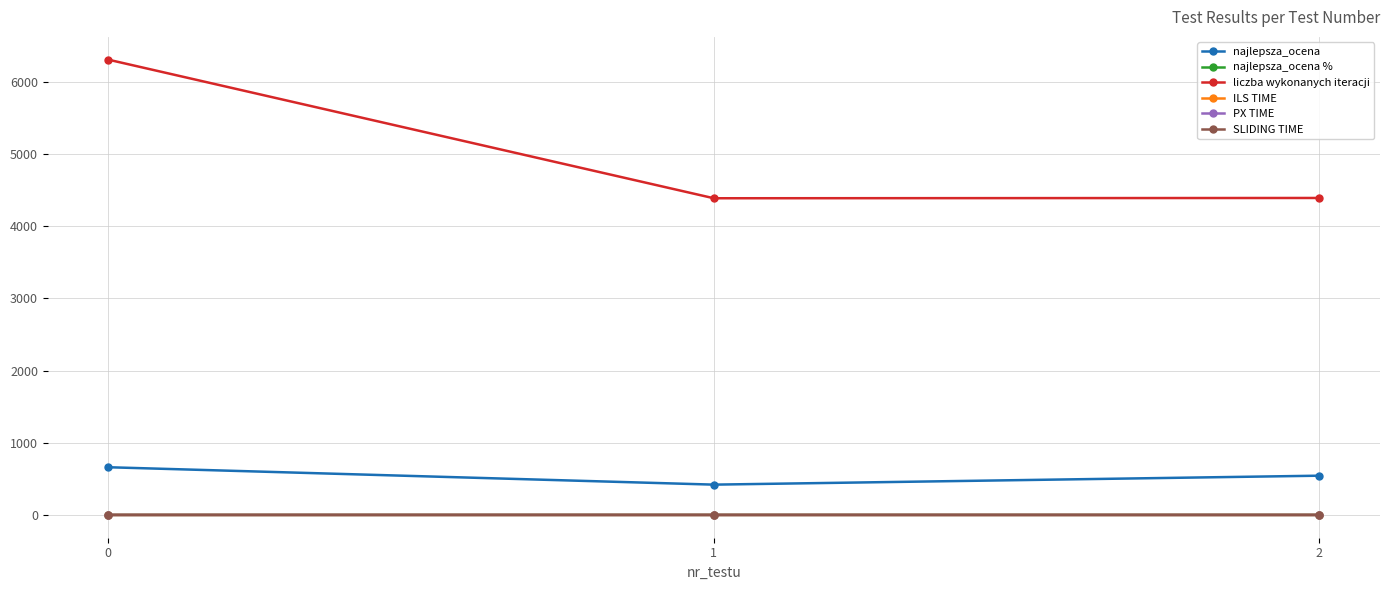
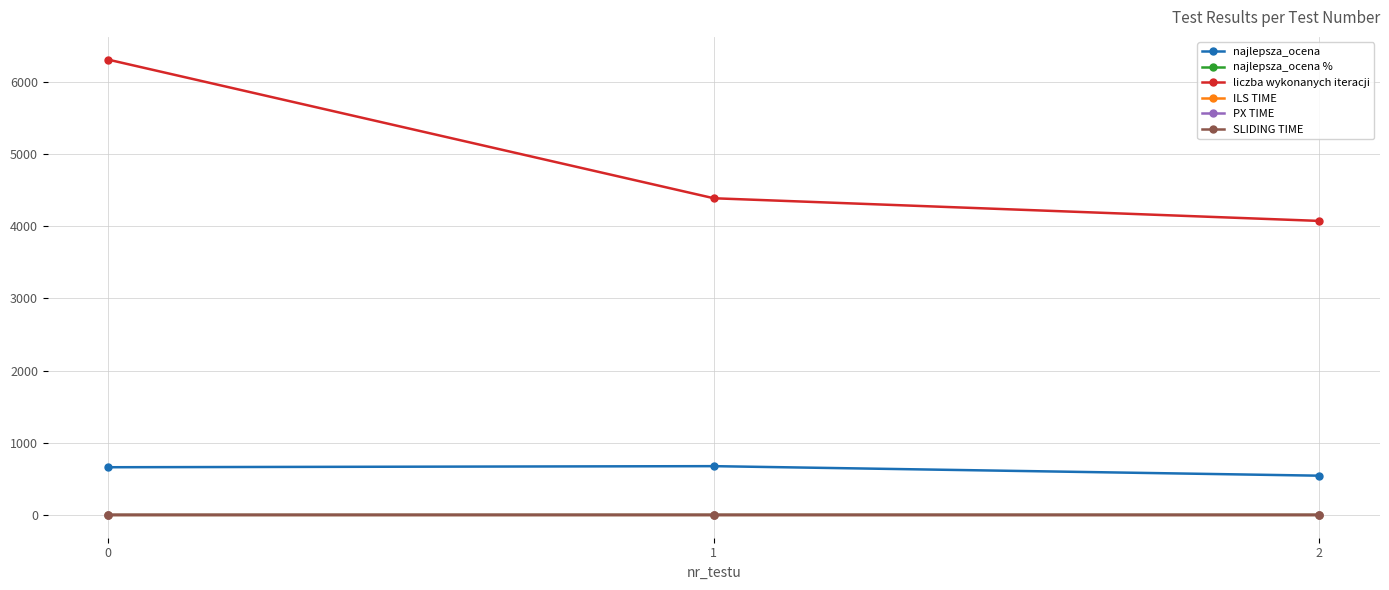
  {
    "najlepsza_ocena": {
      "0": 700,
-     "1": 400,
+     "1": 700,
      "2": 500
    },
    "SLIDING TIME": {
      "0": 0,
      "1": 0,
      "2": 0
    },
    "liczba wykonanych iteracji": {
      "0": 6300,
      "1": 4400,
-     "2": 4400
+     "2": 4100
    }
  }
